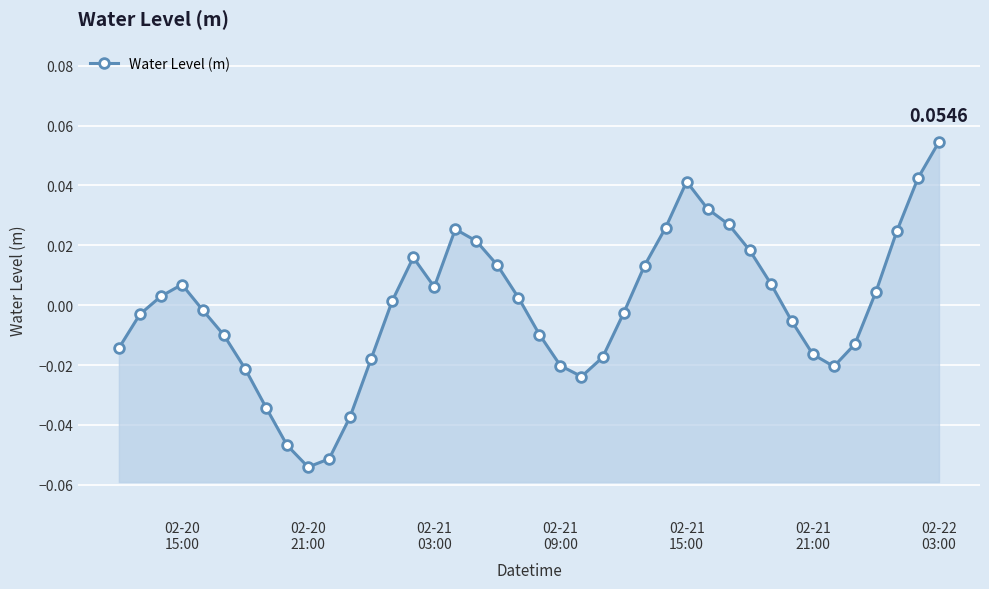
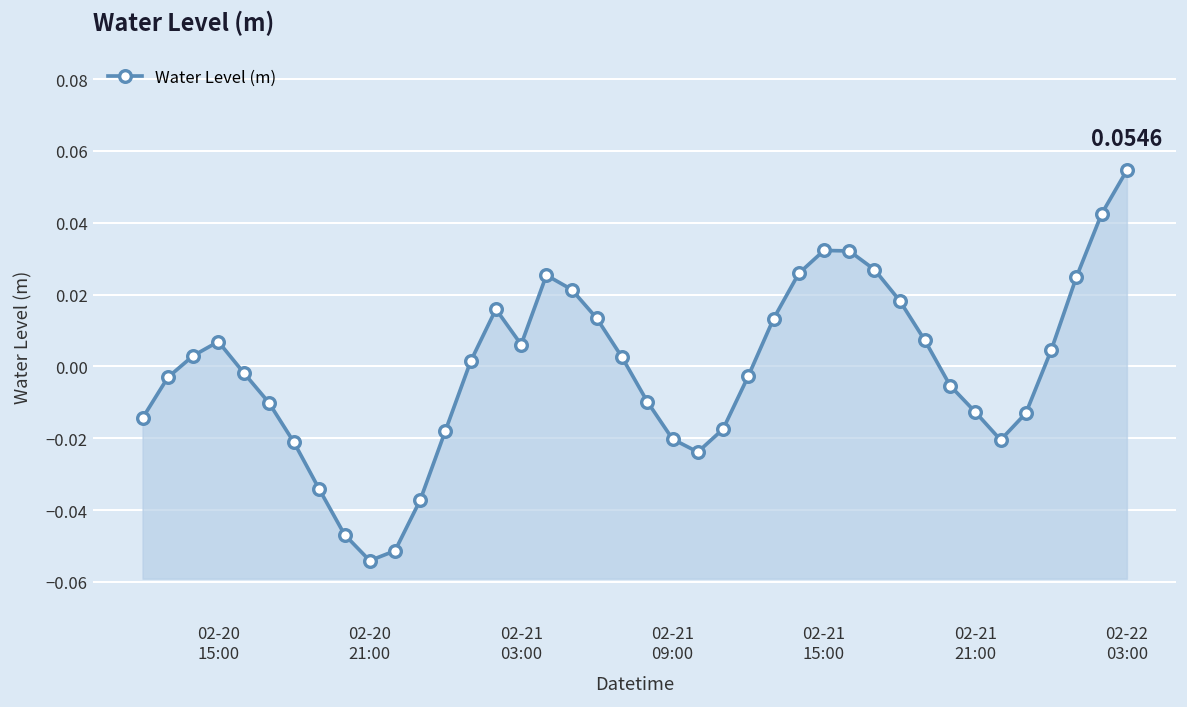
  {
    "02-20 15:00": 0.007,
    "02-20 21:00": -0.054,
    "02-21 03:00": 0.006,
    "02-21 09:00": -0.020,
-   "02-21 15:00": 0.041,
-   "02-21 21:00": -0.016
+   "02-21 15:00": 0.032,
+   "02-21 21:00": -0.013
  }
